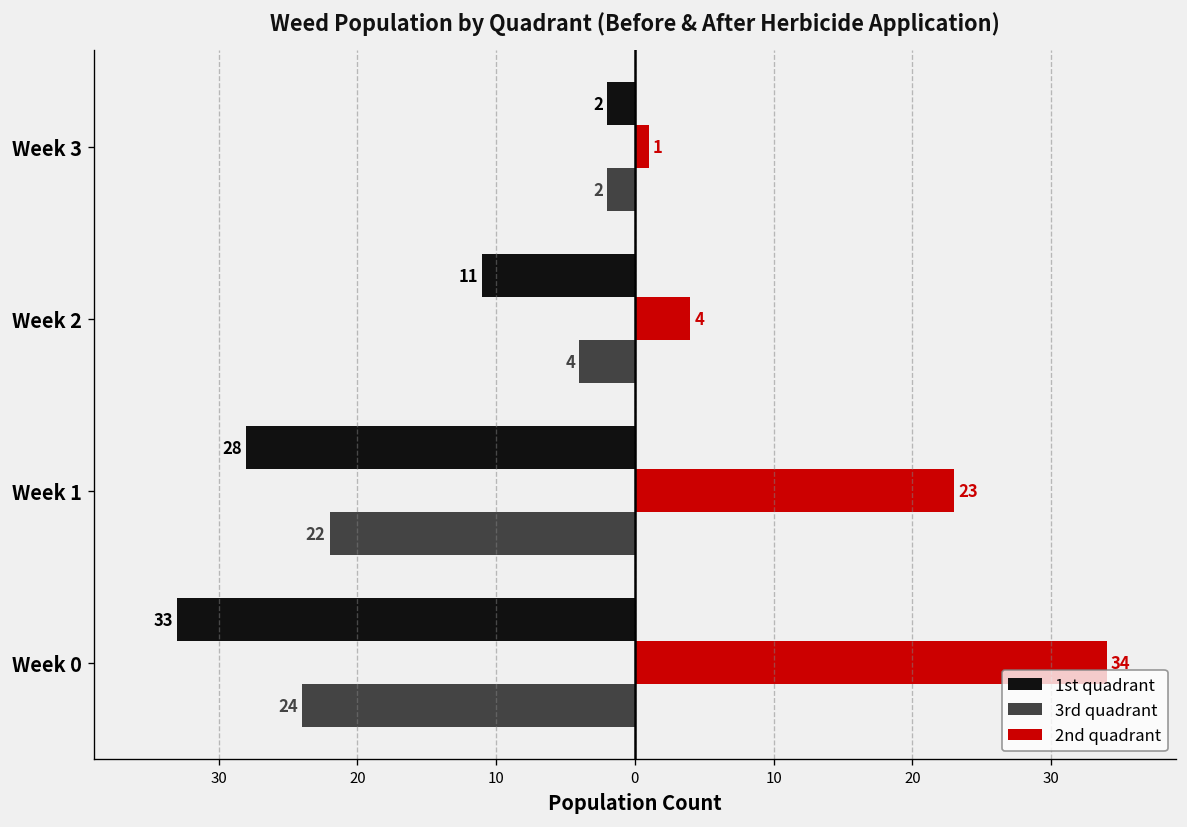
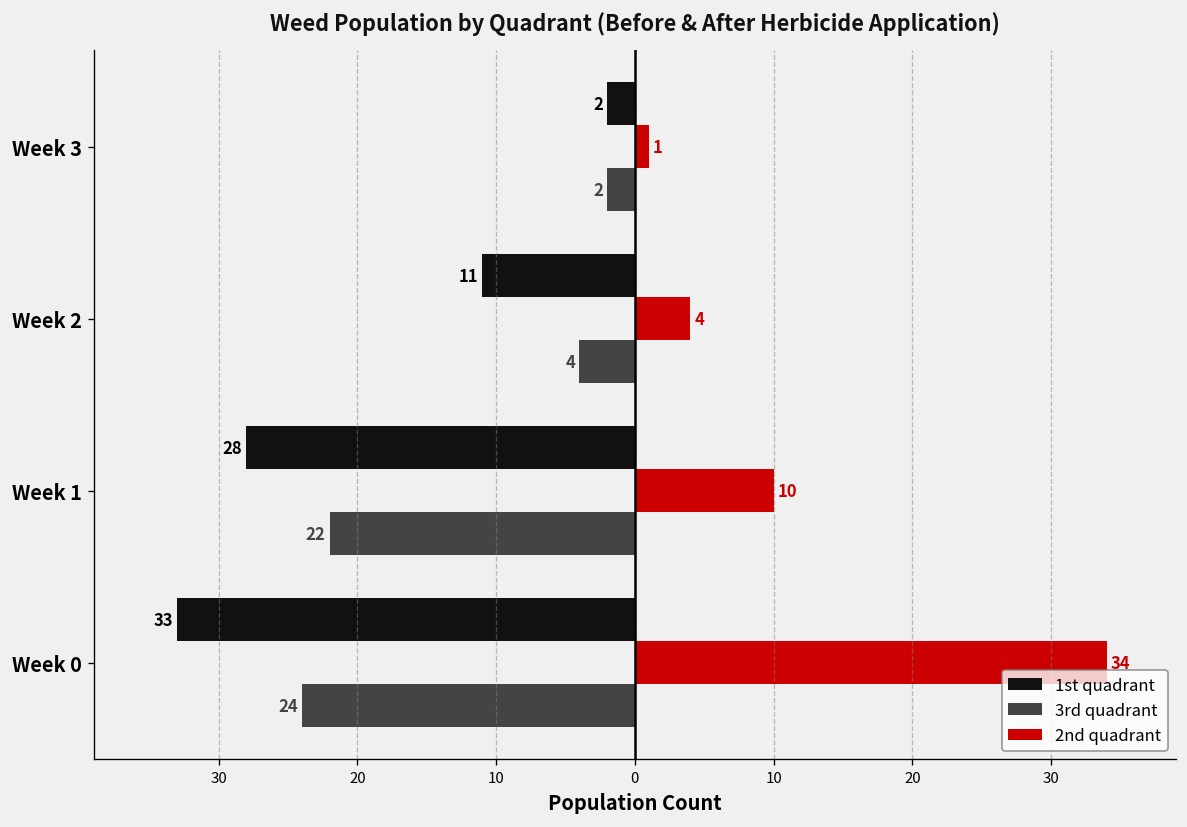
  {
    "2nd quadrant": {
      "Week 3": 1,
      "Week 2": 4,
-     "Week 1": 23
+     "Week 1": 10
    }
  }
